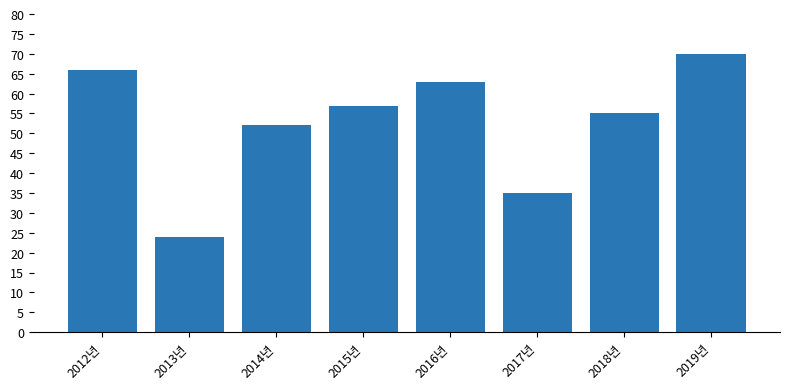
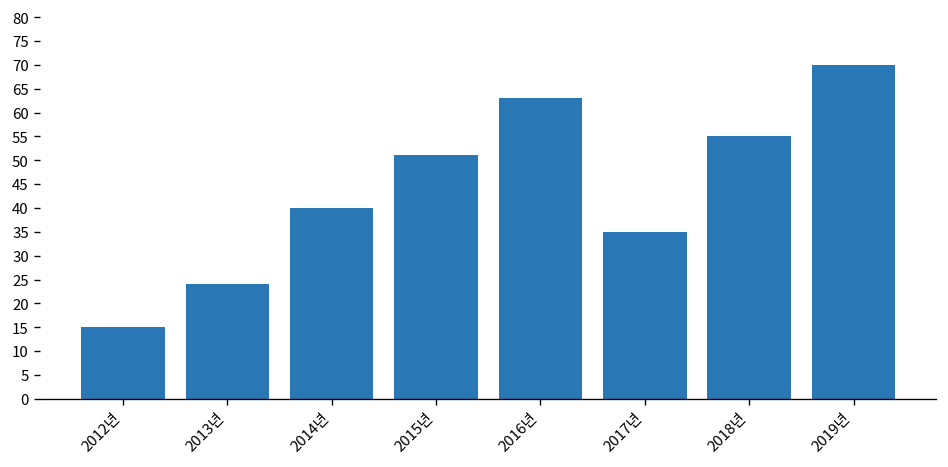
  {
-   "2012년": 66,
+   "2012년": 15,
    "2013년": 24,
-   "2014년": 52,
-   "2015년": 57,
+   "2014년": 40,
+   "2015년": 51,
    "2016년": 63,
    "2017년": 35,
    "2018년": 55,
    "2019년": 70
  }
